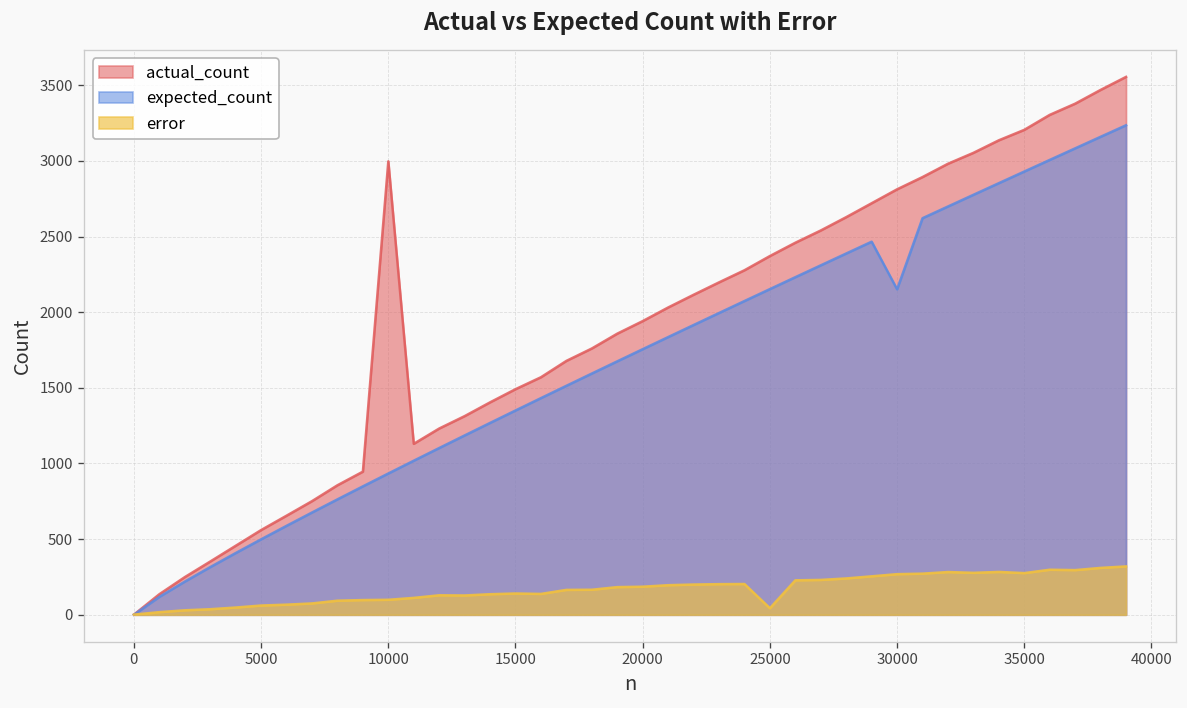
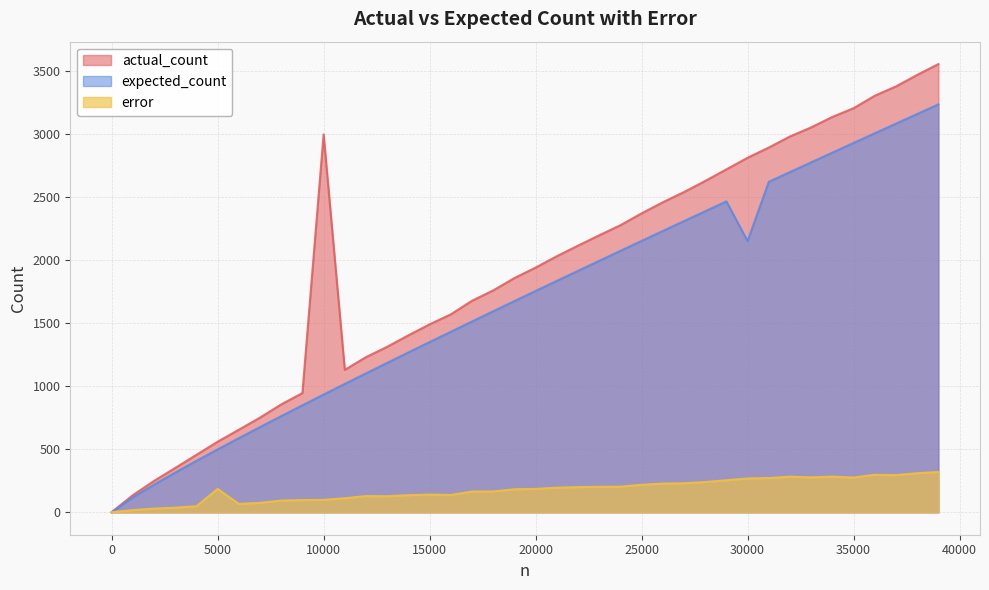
  {
    "actual_count": {
      "5000": 560,
      "10000": 3000,
      "15000": 1490,
      "20000": 1940,
      "25000": 2370,
      "30000": 2810,
      "35000": 3210
    },
    "expected_count": {
      "5000": 500,
      "10000": 930,
      "15000": 1350,
      "20000": 1760,
      "25000": 2150,
      "30000": 2150,
      "35000": 2930
    },
    "error": {
-     "5000": 60,
+     "5000": 190,
      "10000": 100,
      "15000": 140,
      "20000": 190,
-     "25000": 40,
+     "25000": 220,
      "30000": 270,
      "35000": 280
    }
  }
